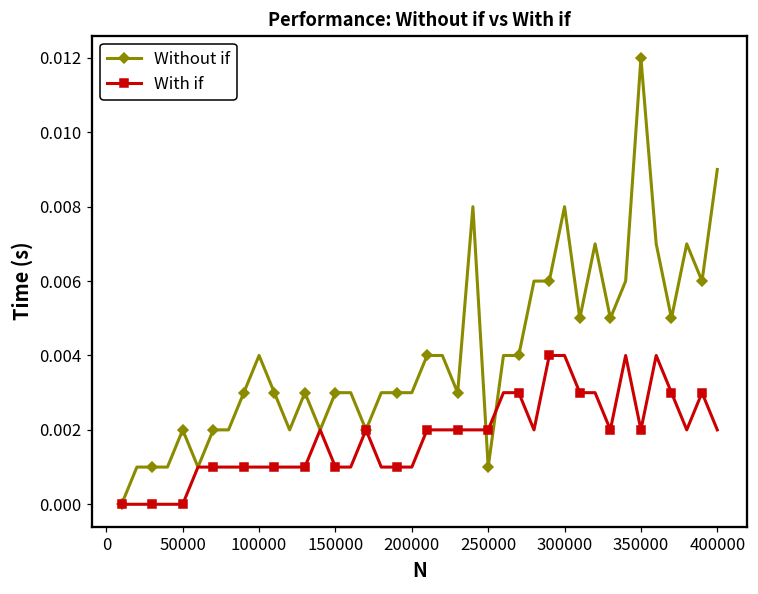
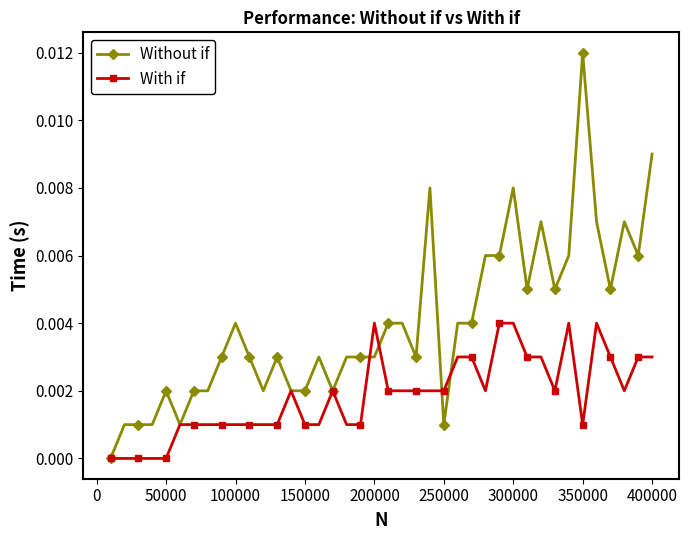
  {
    "Without if": {
      "50000": 0.002,
      "100000": 0.004,
-     "150000": 0.003,
+     "150000": 0.002,
      "200000": 0.003,
      "250000": 0.001,
      "300000": 0.008,
      "350000": 0.012,
      "400000": 0.009
    },
    "With if": {
      "50000": 0.000,
      "100000": 0.001,
      "150000": 0.001,
-     "200000": 0.001,
+     "200000": 0.004,
      "250000": 0.002,
      "300000": 0.004,
-     "350000": 0.002,
-     "400000": 0.002
+     "350000": 0.001,
+     "400000": 0.003
    }
  }
